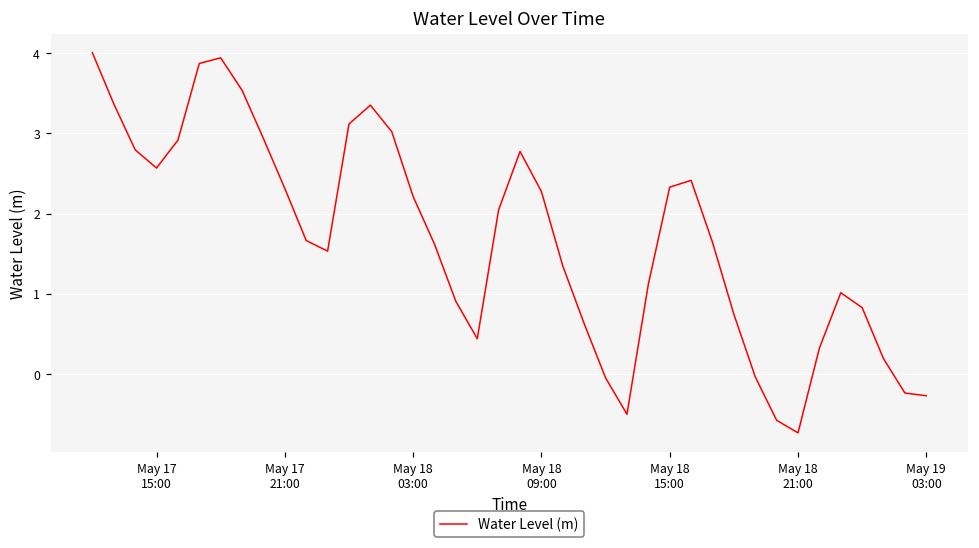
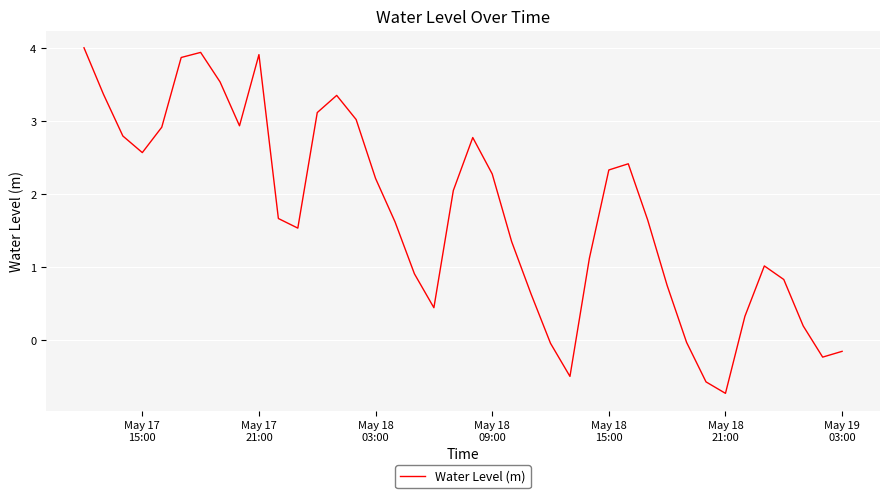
  {
    "May 17 15:00": 2.6,
-   "May 17 21:00": 2.3,
+   "May 17 21:00": 3.9,
    "May 18 03:00": 2.2,
    "May 18 09:00": 2.3,
    "May 18 15:00": 2.3,
    "May 18 21:00": -0.7,
-   "May 19 03:00": -0.3
+   "May 19 03:00": -0.2
  }
